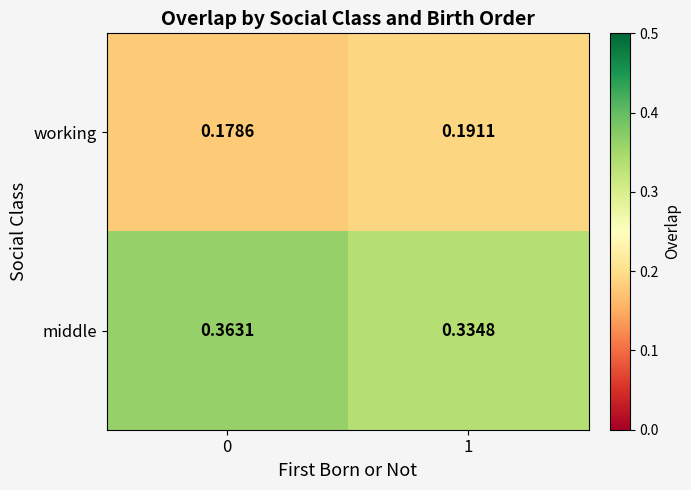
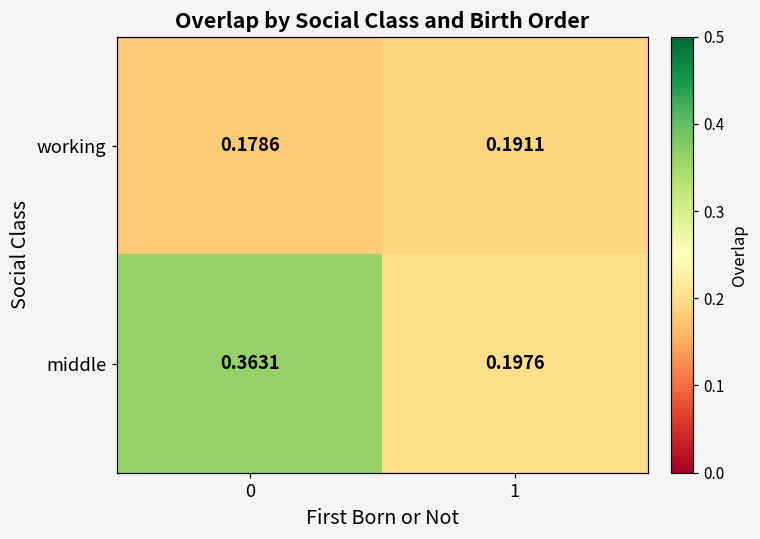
  {
    "working": {
      "0": 0.1786,
      "1": 0.1911
    },
    "middle": {
      "0": 0.3631,
-     "1": 0.3348
+     "1": 0.1976
    }
  }
